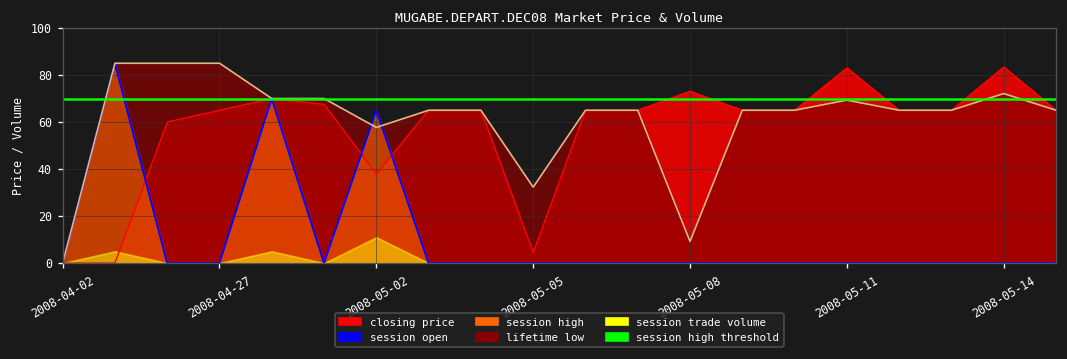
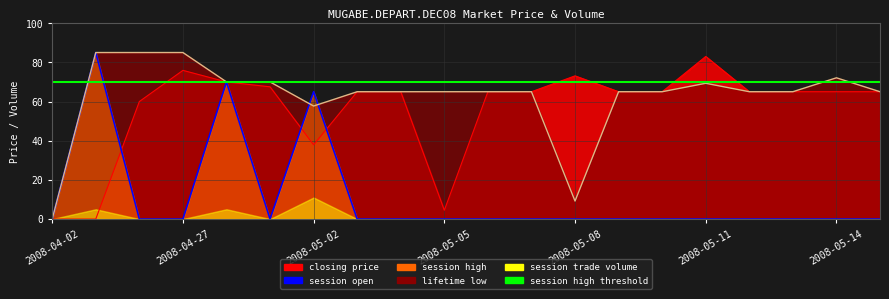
  {
    "closing price": {
-     "2008-04-27": 65,
+     "2008-04-27": 76,
      "2008-05-02": 38,
      "2008-05-05": 5,
      "2008-05-08": 73,
      "2008-05-11": 83,
-     "2008-05-14": 83
+     "2008-05-14": 65
    },
    "lifetime low": {
      "2008-04-27": 85,
      "2008-05-02": 58,
-     "2008-05-05": 32,
+     "2008-05-05": 65,
      "2008-05-08": 9,
      "2008-05-11": 69,
      "2008-05-14": 72
    },
    "session high": {
      "2008-05-02": 65
    },
    "session trade volume": {
      "2008-05-02": 11
    }
  }
